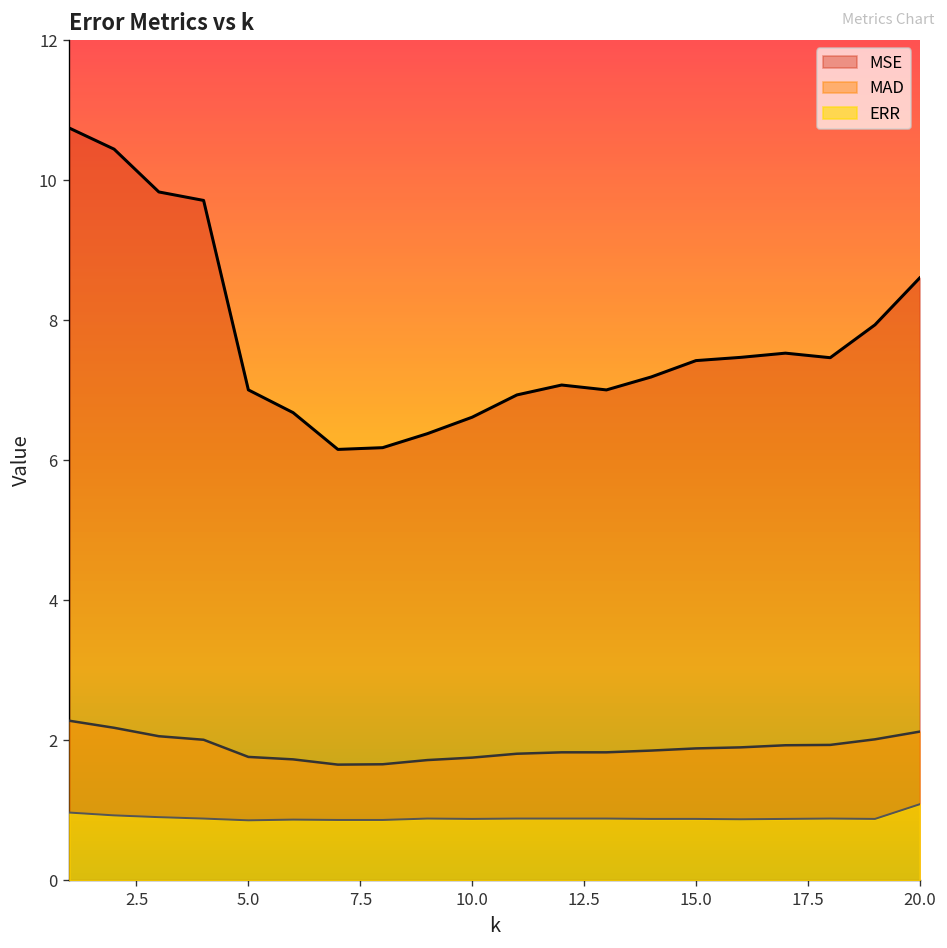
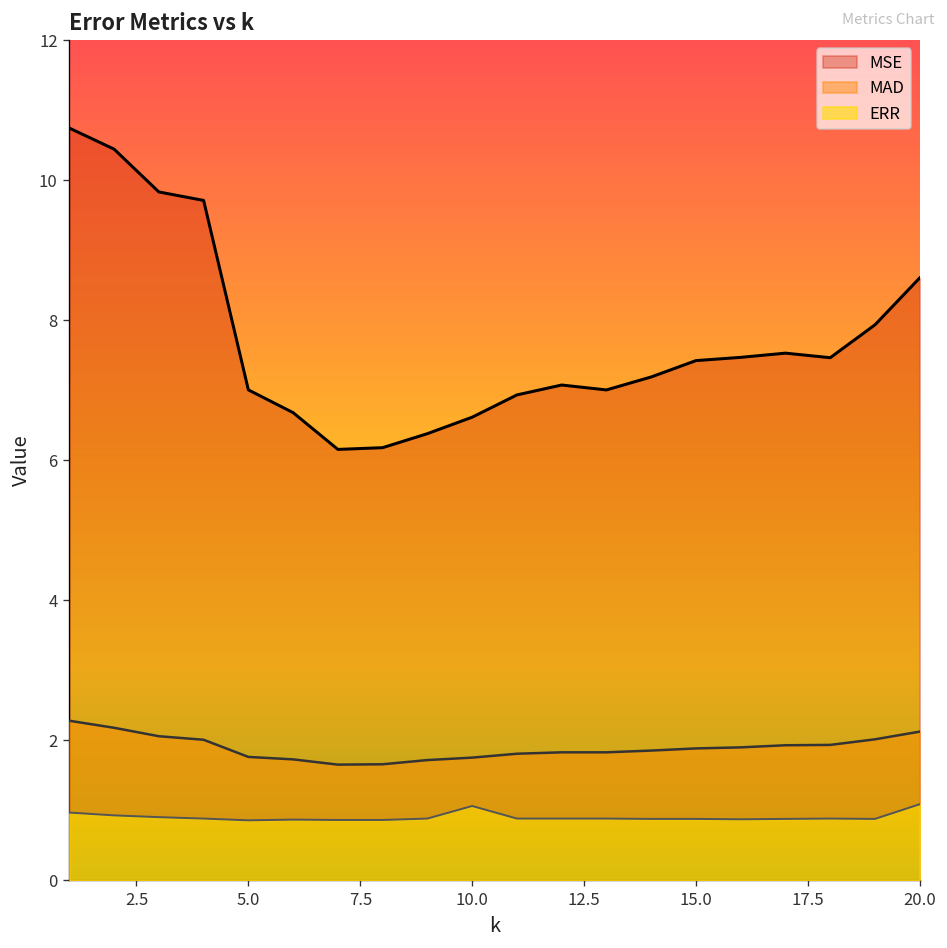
  {
    "ERR": {
      "5.0": 0.9,
-     "10.0": 0.9,
+     "10.0": 1.1,
      "15.0": 0.9,
      "20.0": 1.1
    }
  }
